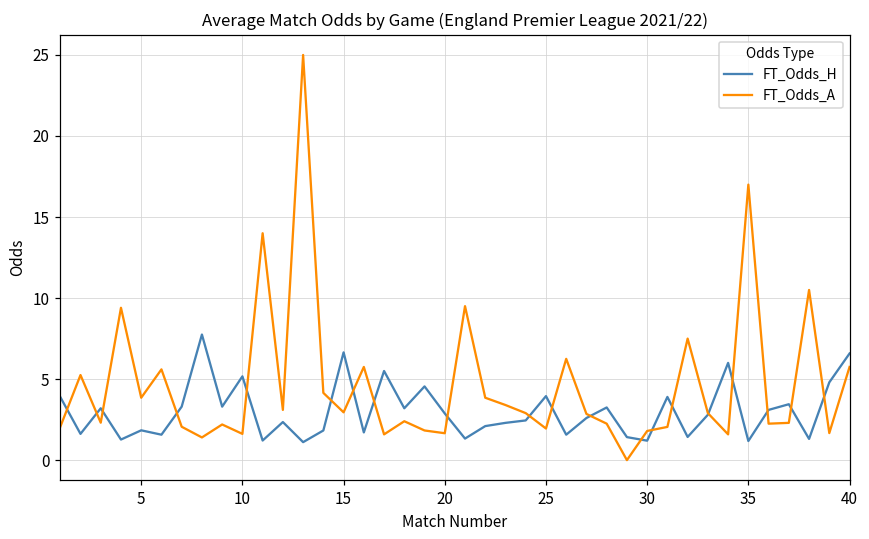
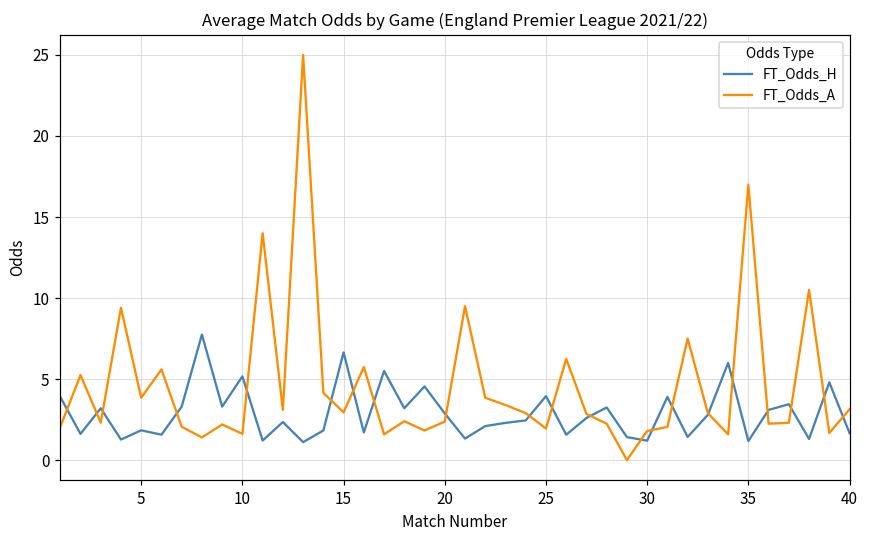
  {
    "FT_Odds_H": {
      "5": 1.8,
      "10": 5.2,
      "15": 6.7,
      "20": 2.9,
      "25": 4.0,
      "30": 1.2,
      "35": 1.2,
-     "40": 6.6
+     "40": 1.7
    },
    "FT_Odds_A": {
      "5": 3.9,
      "10": 1.6,
      "15": 3.0,
-     "20": 1.7,
+     "20": 2.4,
      "25": 2.0,
      "30": 1.8,
      "35": 17.0,
-     "40": 5.8
+     "40": 3.1
    }
  }
